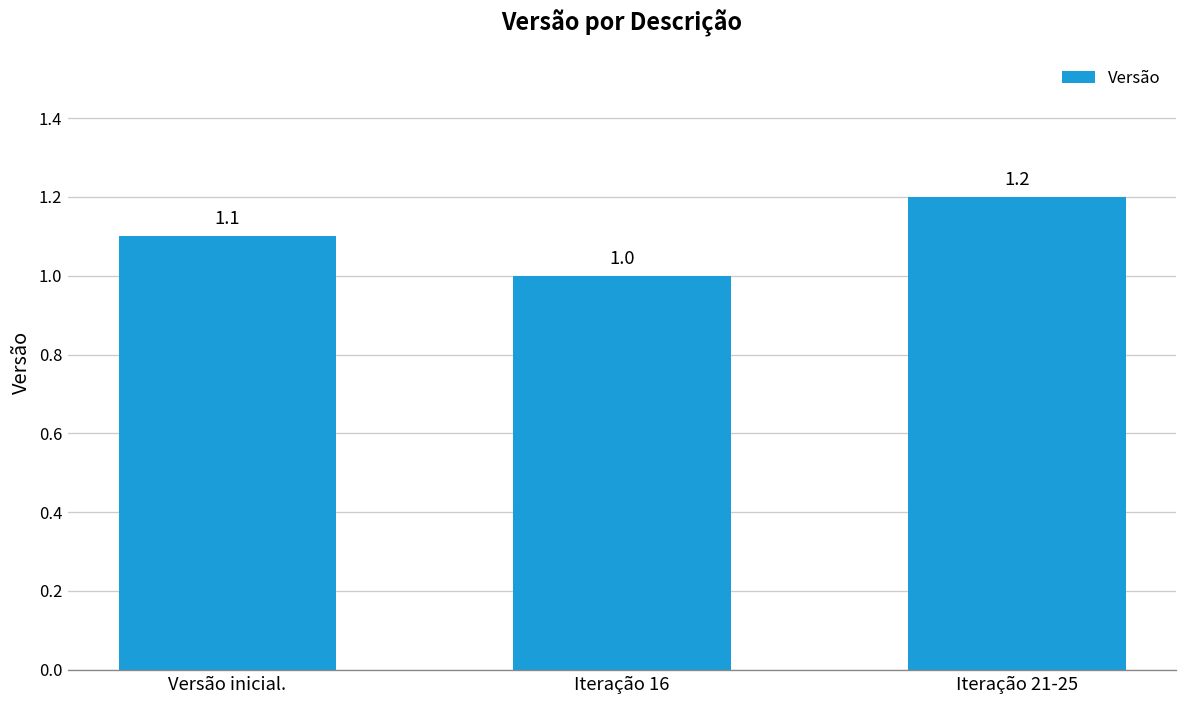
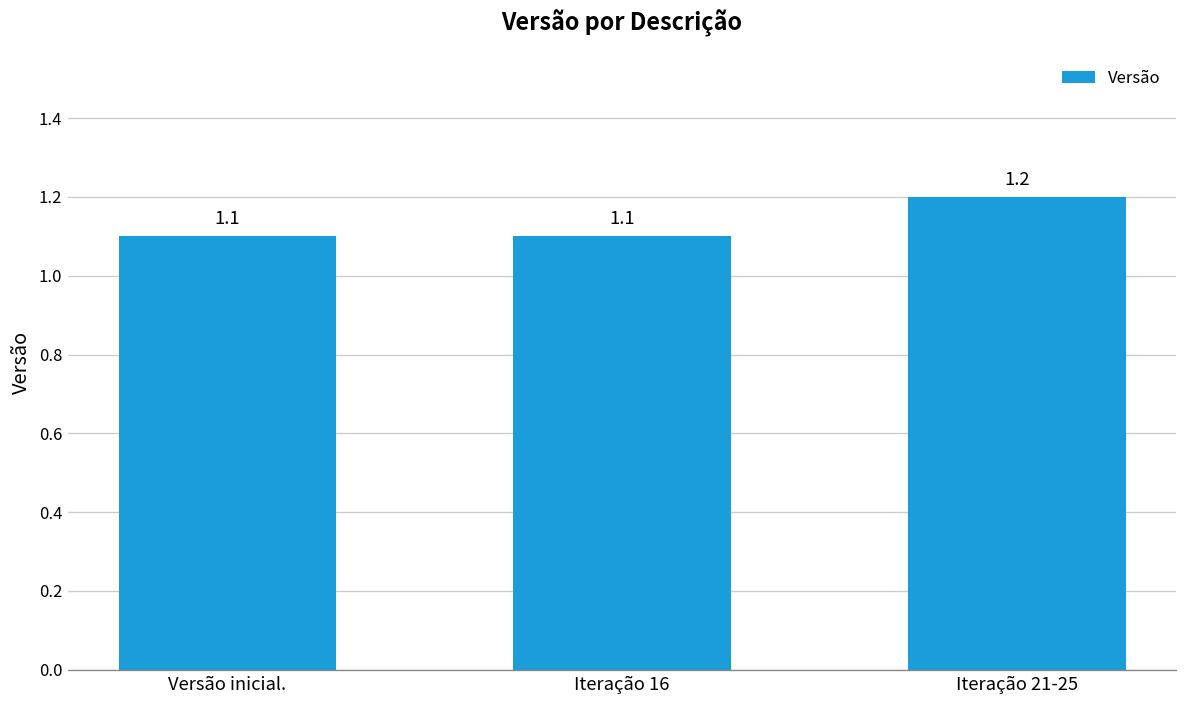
  {
    "Versão inicial.": 1.1,
-   "Iteração 16": 1.0,
+   "Iteração 16": 1.1,
    "Iteração 21-25": 1.2
  }
